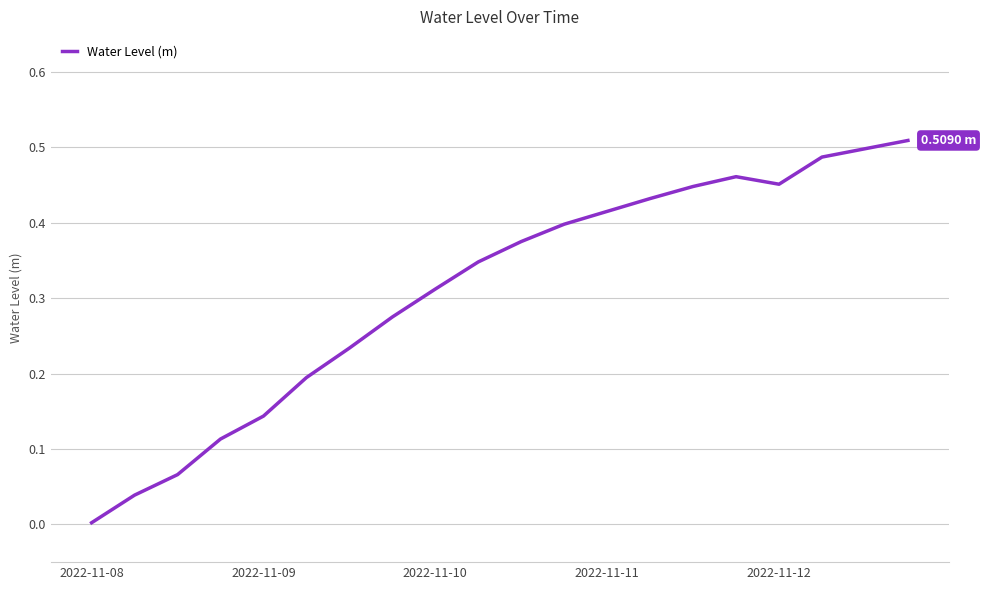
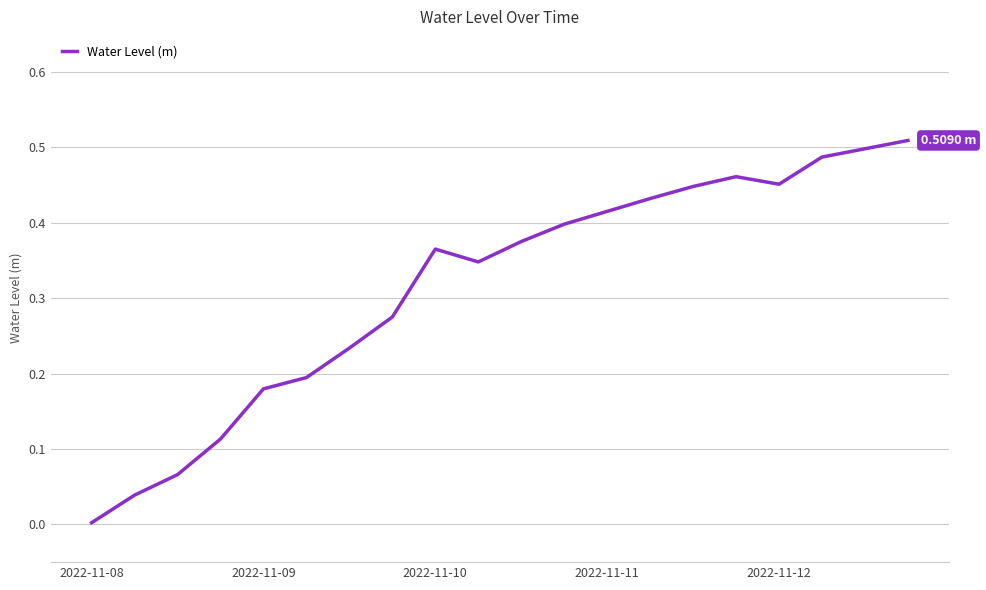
  {
    "2022-11-08": 0.00,
-   "2022-11-09": 0.14,
-   "2022-11-10": 0.31,
+   "2022-11-09": 0.18,
+   "2022-11-10": 0.37,
    "2022-11-11": 0.42,
    "2022-11-12": 0.45
  }
